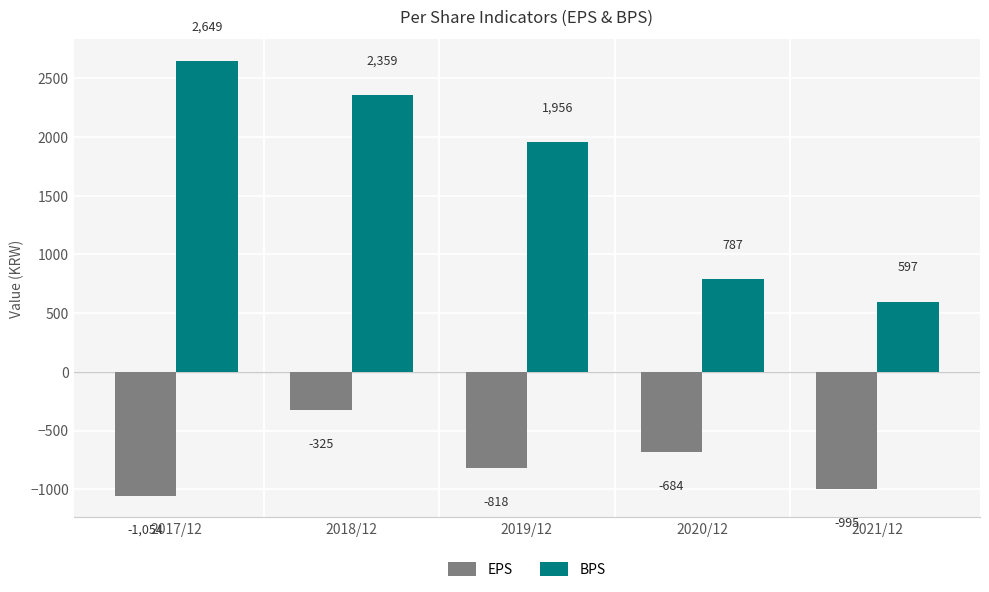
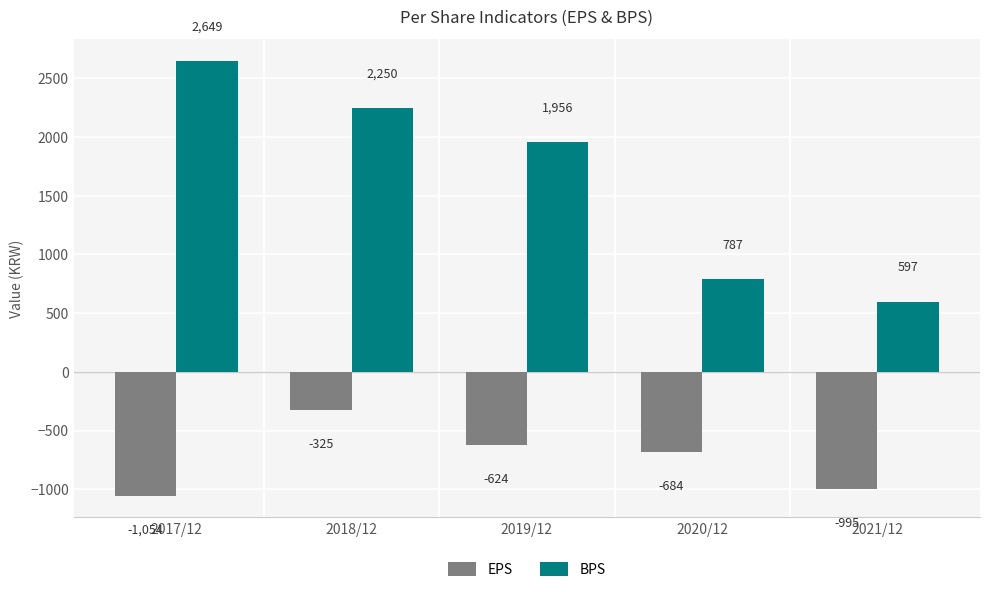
  {
    "EPS": {
-     "2019/12": "-818"
+     "2019/12": "-624"
    },
    "BPS": {
-     "2018/12": "2,359"
+     "2018/12": "2,250"
    }
  }
